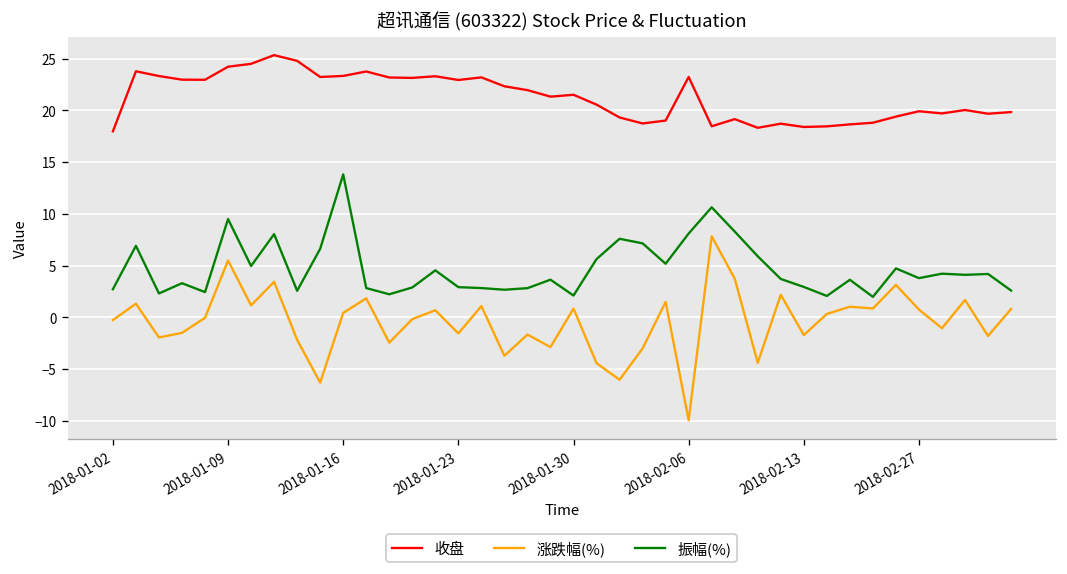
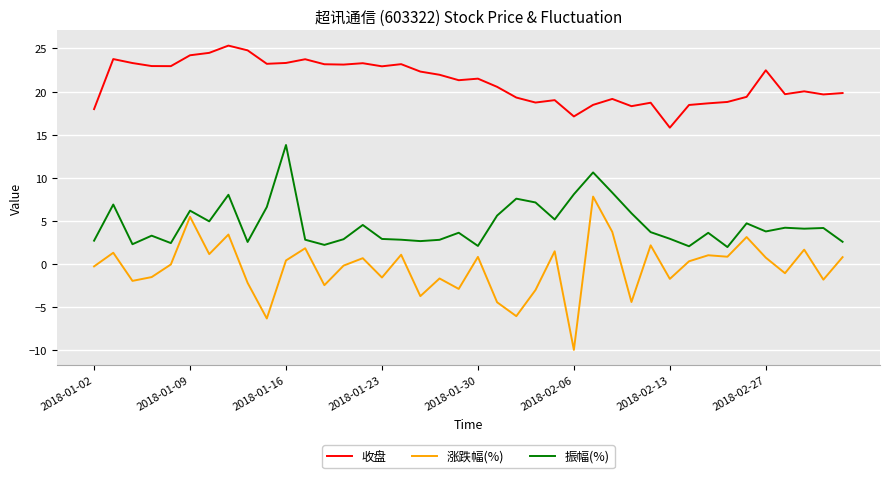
  {
    "收盘": {
      "2018-01-02": 18,
      "2018-01-09": 24,
      "2018-01-16": 23,
      "2018-01-23": 23,
      "2018-01-30": 22,
-     "2018-02-06": 23,
-     "2018-02-13": 18,
-     "2018-02-27": 20
+     "2018-02-06": 17,
+     "2018-02-13": 16,
+     "2018-02-27": 22
    },
    "涨跌幅(%)": {
      "2018-01-02": 0,
      "2018-01-09": 5,
      "2018-01-16": 0,
      "2018-01-23": -2,
      "2018-01-30": 1,
      "2018-02-06": -10,
      "2018-02-13": -2,
      "2018-02-27": 1
    },
    "振幅(%)": {
      "2018-01-02": 3,
-     "2018-01-09": 10,
+     "2018-01-09": 6,
      "2018-01-16": 14,
      "2018-01-23": 3,
      "2018-01-30": 2,
      "2018-02-06": 8,
      "2018-02-13": 3,
      "2018-02-27": 4
    }
  }
